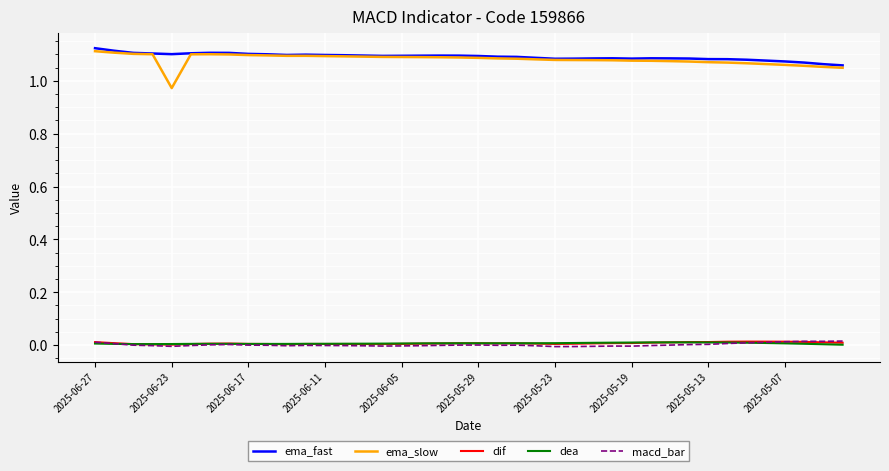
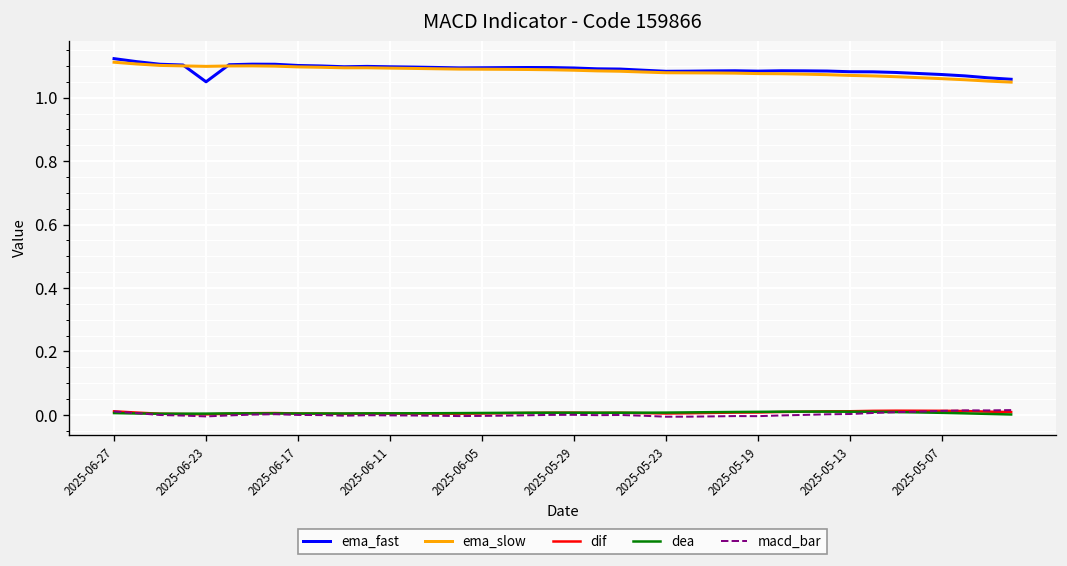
  {
    "ema_fast": {
      "2025-06-27": 1.12,
-     "2025-06-23": 1.10,
+     "2025-06-23": 1.05,
      "2025-05-13": 1.08,
      "2025-05-07": 1.07
    },
    "ema_slow": {
      "2025-06-27": 1.11,
-     "2025-06-23": 0.97,
+     "2025-06-23": 1.10,
      "2025-05-13": 1.07,
      "2025-05-07": 1.06
    },
    "macd_bar": {
      "2025-05-23": -0.01,
      "2025-05-19": 0.00
    }
  }
